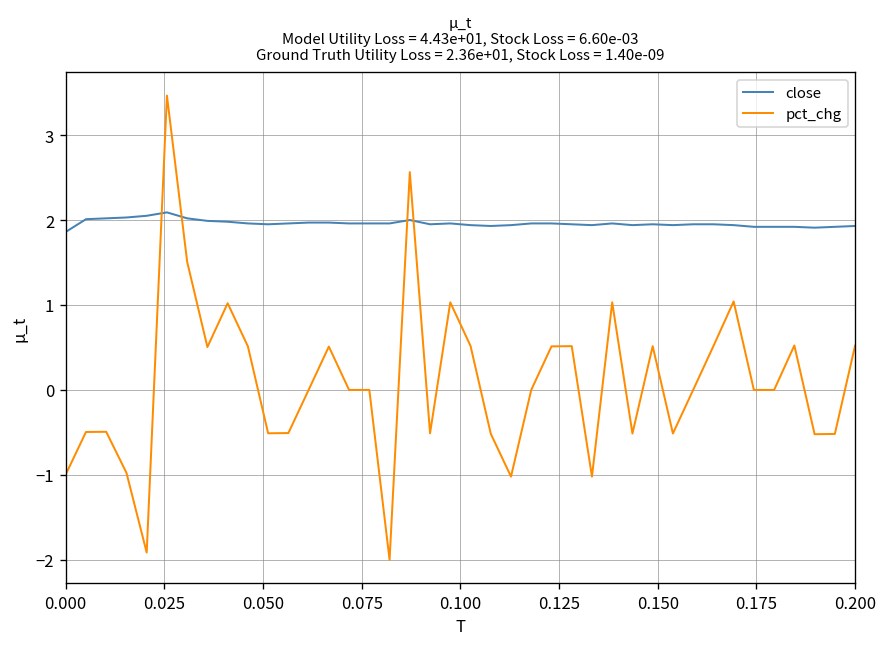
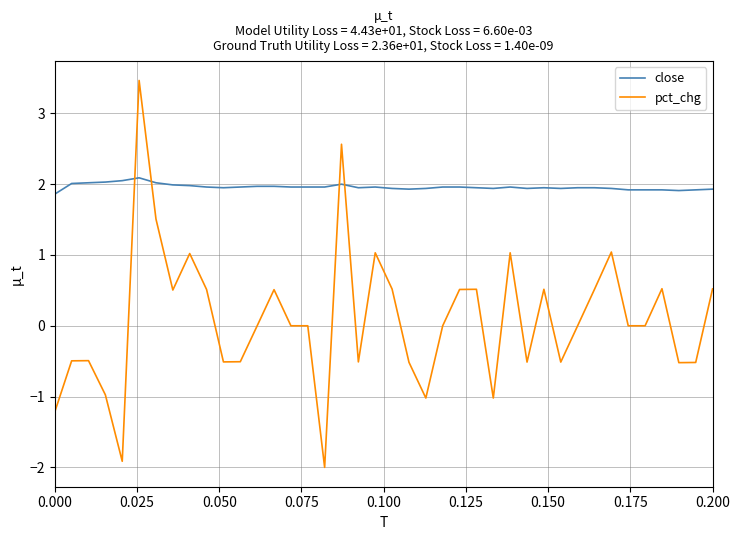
  {
    "close": {
      "0.000": 1.9,
      "0.200": 1.9
    },
    "pct_chg": {
-     "0.000": -1.0,
+     "0.000": -1.2,
      "0.200": 0.5
    }
  }
